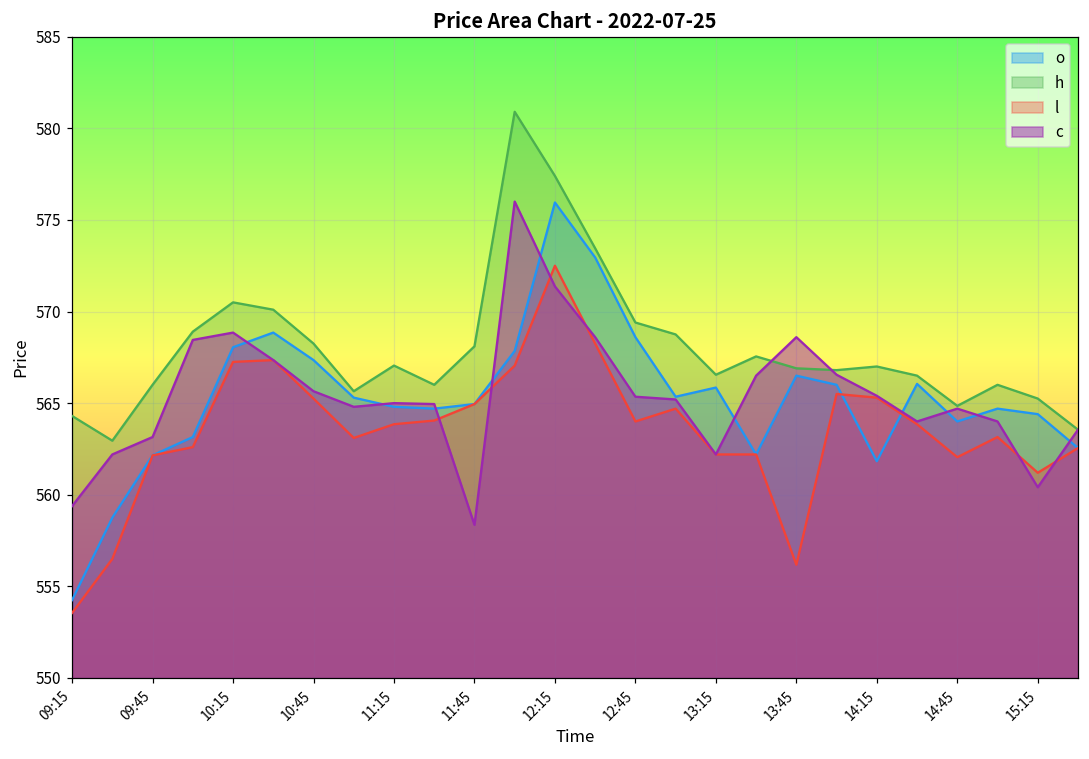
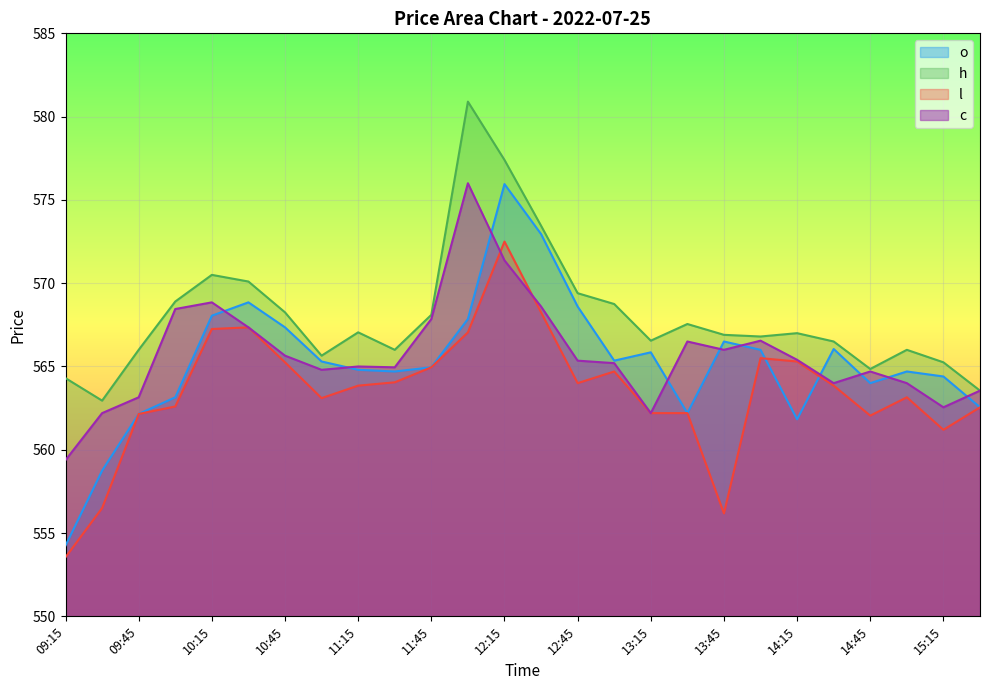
  {
    "o": {
      "09:15": 554.3,
      "10:15": 568.1,
      "10:45": 567.4,
      "11:15": 564.8,
      "12:15": 576.0,
      "12:45": 568.6,
      "13:15": 565.9,
      "13:45": 566.5,
      "14:15": 561.8,
      "14:45": 564.0,
      "15:15": 564.4
    },
    "h": {
      "09:15": 564.3,
      "09:45": 566.0,
      "10:15": 570.5,
      "10:45": 568.3,
      "11:15": 567.1,
      "11:45": 568.1,
      "12:15": 577.4,
      "12:45": 569.4,
      "13:15": 566.6,
      "13:45": 566.9,
      "14:15": 567.0,
      "15:15": 565.3
    },
    "l": {
      "09:15": 553.6,
      "10:15": 567.3,
      "10:45": 565.3,
      "11:15": 563.9,
      "12:15": 572.5,
      "12:45": 564.0,
      "13:45": 556.2,
      "14:45": 562.1,
      "15:15": 561.2
    },
    "c": {
      "09:15": 559.4,
      "09:45": 563.2,
      "10:15": 568.9,
      "10:45": 565.7,
      "11:15": 565.0,
-     "11:45": 558.4,
+     "11:45": 567.9,
      "12:15": 571.4,
      "12:45": 565.4,
-     "13:45": 568.6,
-     "15:15": 560.4
+     "13:45": 566.0,
+     "15:15": 562.6
    }
  }
